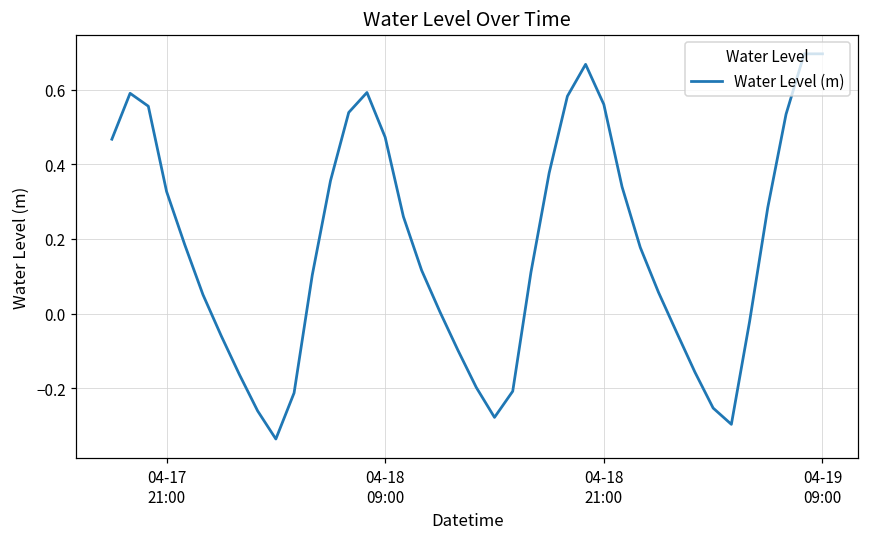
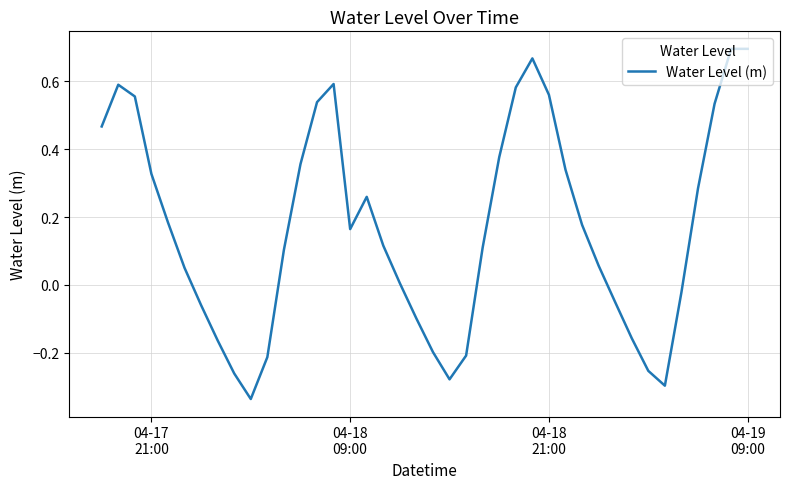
  {
    "04-17 21:00": 0.33,
-   "04-18 09:00": 0.47,
+   "04-18 09:00": 0.16,
    "04-18 21:00": 0.56
  }
